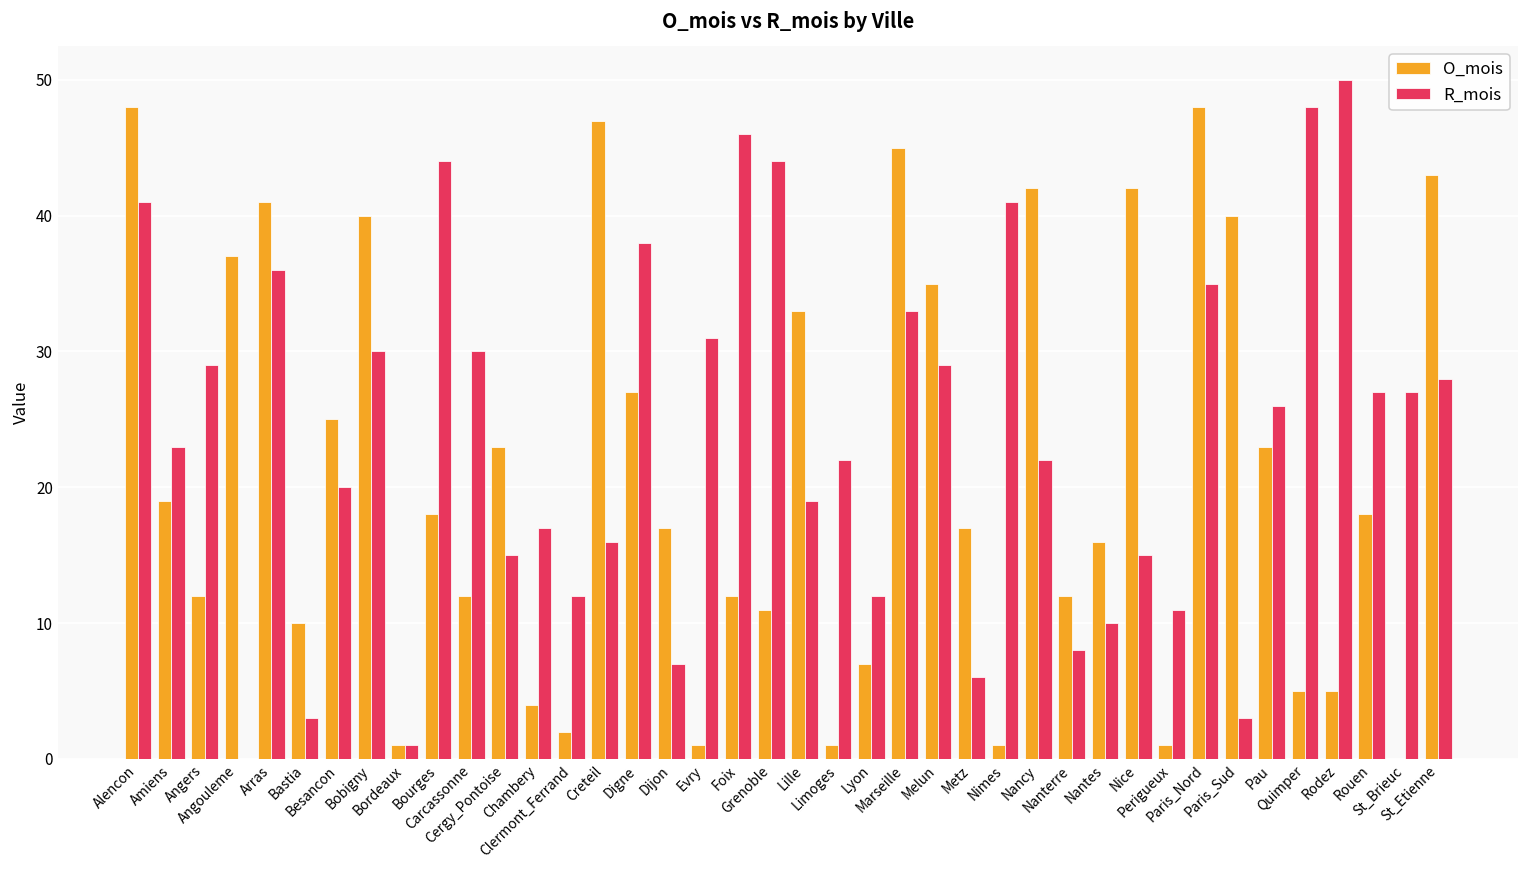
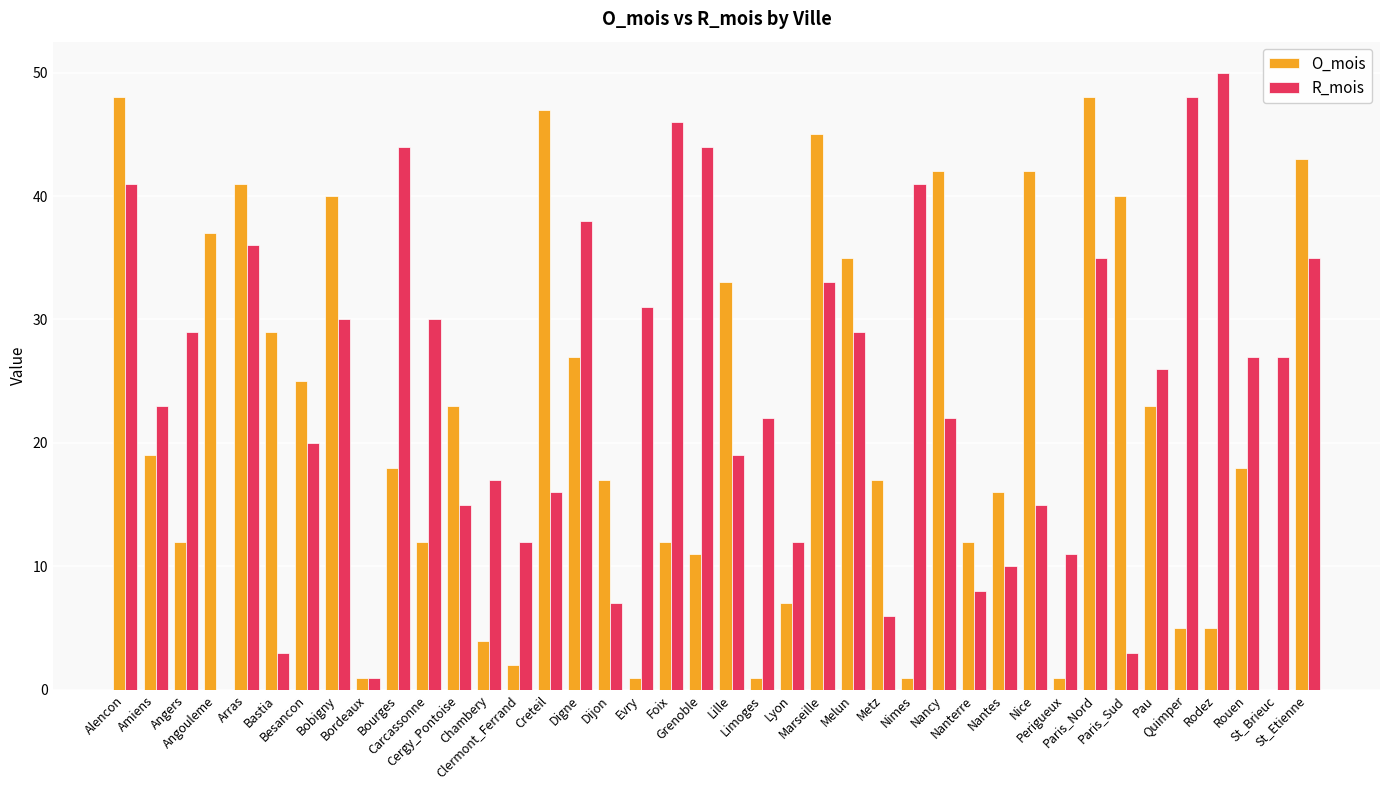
  {
    "O_mois": {
      "Alencon": 48,
      "Amiens": 19,
      "Angers": 12,
      "Angouleme": 37,
      "Arras": 41,
-     "Bastia": 10,
+     "Bastia": 29,
      "Besancon": 25,
      "Bobigny": 40,
      "Bordeaux": 1,
      "Bourges": 18,
      "Carcassonne": 12,
      "Cergy_Pontoise": 23,
      "Chambery": 4,
      "Clermont_Ferrand": 2,
      "Creteil": 47,
      "Digne": 27,
      "Dijon": 17,
      "Evry": 1,
      "Foix": 12,
      "Grenoble": 11,
      "Lille": 33,
      "Limoges": 1,
      "Lyon": 7,
      "Marseille": 45,
      "Melun": 35,
      "Metz": 17,
      "Nimes": 1,
      "Nancy": 42,
      "Nanterre": 12,
      "Nantes": 16,
      "Nice": 42,
      "Perigueux": 1,
      "Paris_Nord": 48,
      "Paris_Sud": 40,
      "Pau": 23,
      "Quimper": 5,
      "Rodez": 5,
      "Rouen": 18,
      "St_Brieuc": 0,
      "St_Etienne": 43
    },
    "R_mois": {
      "Alencon": 41,
      "Amiens": 23,
      "Angers": 29,
      "Angouleme": 0,
      "Arras": 36,
      "Bastia": 3,
      "Besancon": 20,
      "Bobigny": 30,
      "Bordeaux": 1,
      "Bourges": 44,
      "Carcassonne": 30,
      "Cergy_Pontoise": 15,
      "Chambery": 17,
      "Clermont_Ferrand": 12,
      "Creteil": 16,
      "Digne": 38,
      "Dijon": 7,
      "Evry": 31,
      "Foix": 46,
      "Grenoble": 44,
      "Lille": 19,
      "Limoges": 22,
      "Lyon": 12,
      "Marseille": 33,
      "Melun": 29,
      "Metz": 6,
      "Nimes": 41,
      "Nancy": 22,
      "Nanterre": 8,
      "Nantes": 10,
      "Nice": 15,
      "Perigueux": 11,
      "Paris_Nord": 35,
      "Paris_Sud": 3,
      "Pau": 26,
      "Quimper": 48,
      "Rodez": 50,
      "Rouen": 27,
      "St_Brieuc": 27,
-     "St_Etienne": 28
+     "St_Etienne": 35
    }
  }
